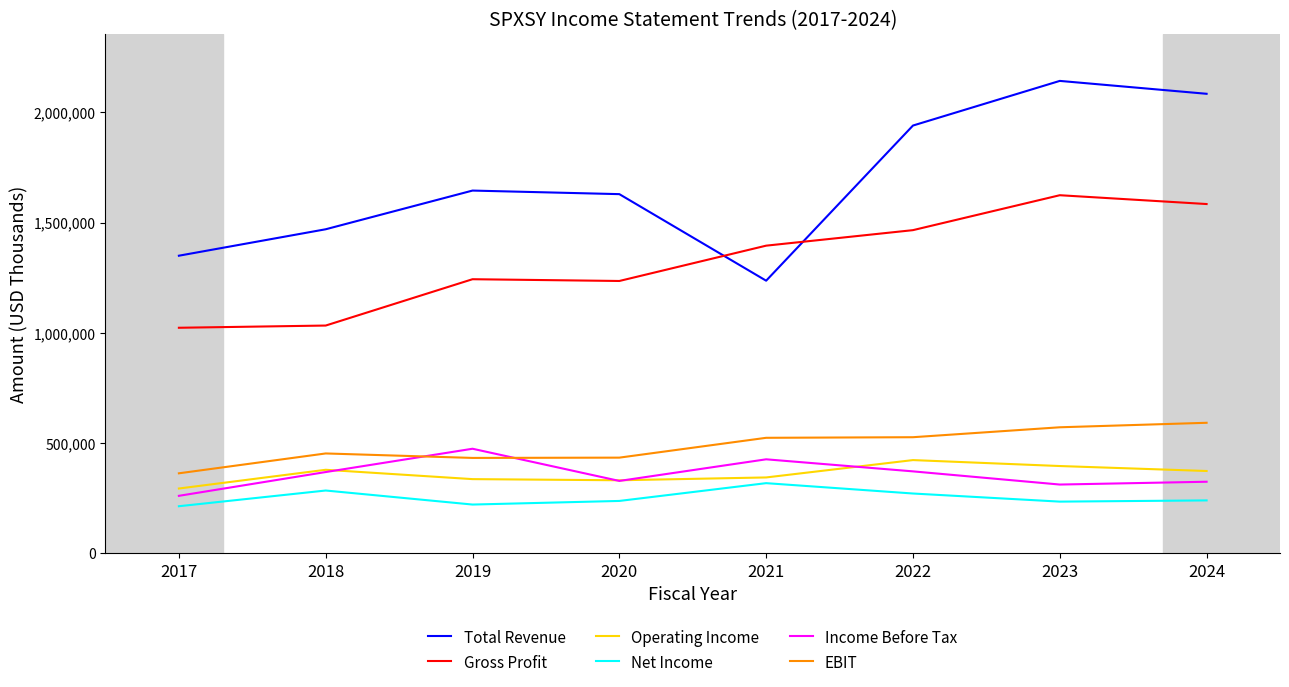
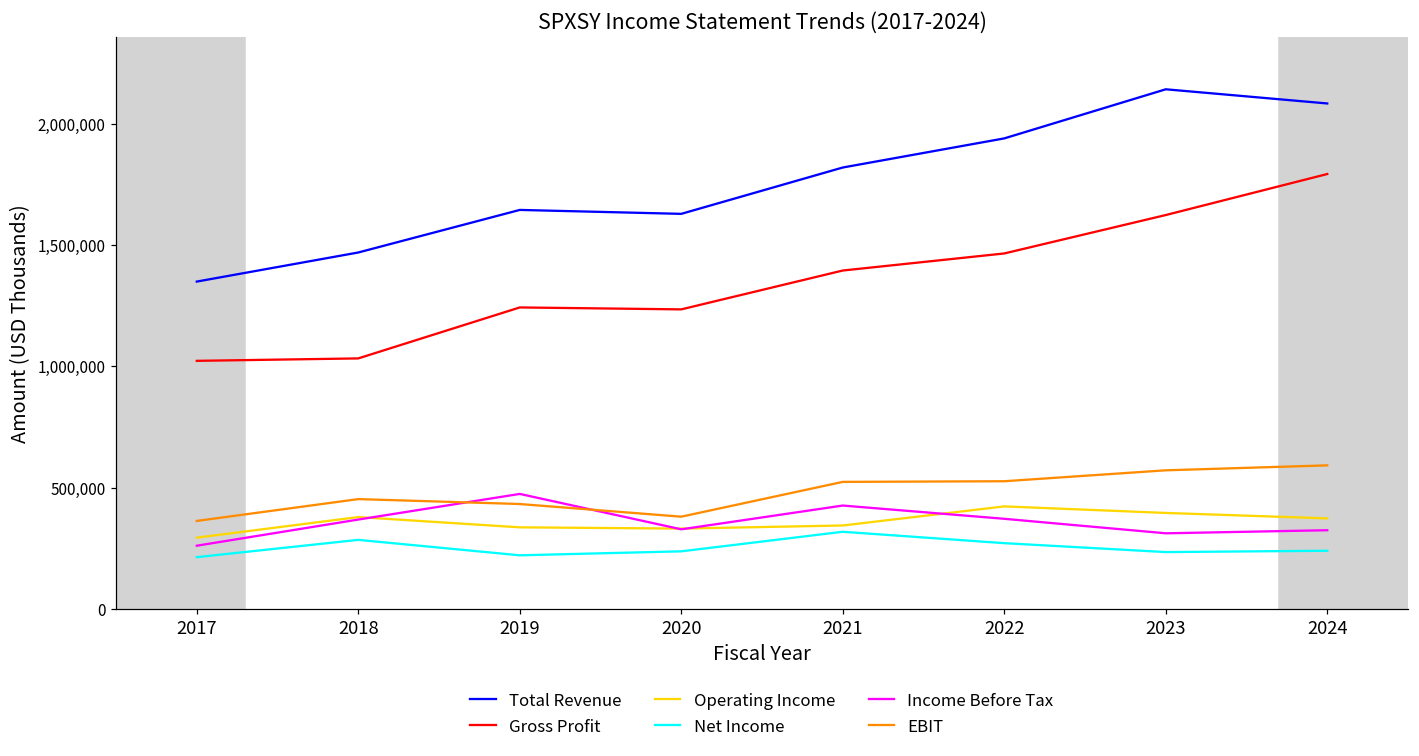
  {
    "Total Revenue": {
      "2017": "1,350,000",
      "2018": "1,470,000",
      "2019": "1,650,000",
      "2020": "1,630,000",
-     "2021": "1,240,000",
+     "2021": "1,820,000",
      "2022": "1,940,000",
      "2023": "2,140,000",
      "2024": "2,080,000"
    },
    "Gross Profit": {
      "2017": "1,020,000",
      "2018": "1,030,000",
      "2019": "1,240,000",
      "2020": "1,240,000",
      "2021": "1,400,000",
      "2022": "1,470,000",
      "2023": "1,620,000",
-     "2024": "1,580,000"
+     "2024": "1,790,000"
    },
    "Operating Income": {
      "2017": "290,000",
      "2019": "340,000",
      "2021": "340,000",
      "2022": "420,000",
      "2023": "400,000",
      "2024": "370,000"
    },
    "Net Income": {
      "2017": "210,000",
      "2018": "280,000",
      "2019": "220,000",
      "2020": "240,000",
      "2021": "320,000",
      "2022": "270,000",
      "2023": "230,000",
      "2024": "240,000"
    },
    "Income Before Tax": {
      "2017": "260,000",
      "2019": "470,000",
      "2021": "430,000",
      "2022": "370,000",
      "2023": "310,000",
      "2024": "320,000"
    },
    "EBIT": {
      "2017": "360,000",
      "2018": "450,000",
      "2019": "430,000",
-     "2020": "430,000",
+     "2020": "380,000",
      "2021": "520,000",
      "2022": "530,000",
      "2023": "570,000",
      "2024": "590,000"
    }
  }
